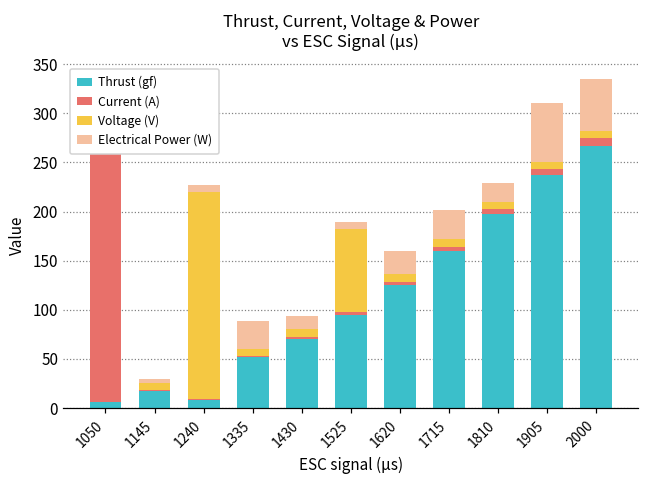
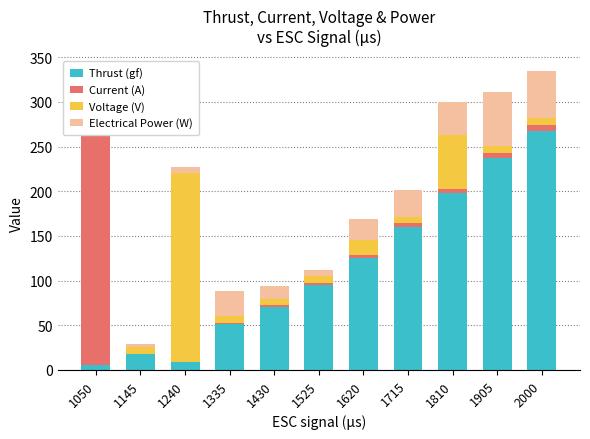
  {
    "Thrust (gf)": {
      "1050": 10,
      "1145": 20,
      "1240": 10,
      "1335": 50,
      "1430": 70,
      "1525": 100,
      "1620": 130,
      "1715": 160,
      "1810": 200,
      "1905": 240,
      "2000": 270
    },
    "Current (A)": {
      "1620": 0,
      "1715": 0,
      "1810": 10,
      "1905": 10,
      "2000": 10
    },
    "Voltage (V)": {
      "1145": 10,
      "1240": 210,
      "1335": 10,
      "1430": 10,
-     "1525": 80,
-     "1620": 10,
+     "1525": 10,
+     "1620": 20,
      "1715": 10,
-     "1810": 10,
+     "1810": 60,
      "1905": 10,
      "2000": 10
    },
    "Electrical Power (W)": {
      "1145": 0,
      "1240": 10,
      "1335": 30,
      "1430": 10,
      "1525": 10,
      "1620": 20,
      "1715": 30,
-     "1810": 20,
+     "1810": 40,
      "1905": 60,
      "2000": 50
    }
  }
